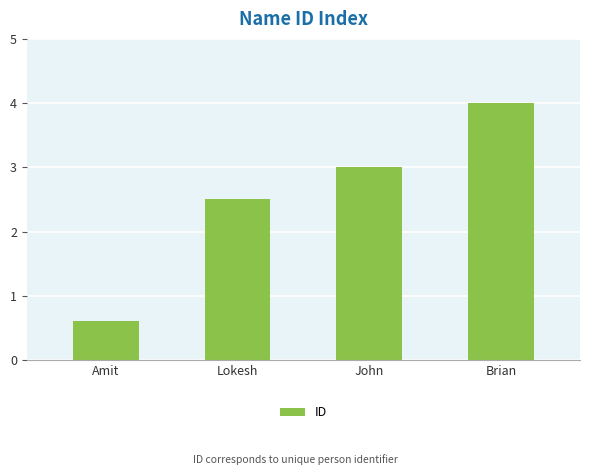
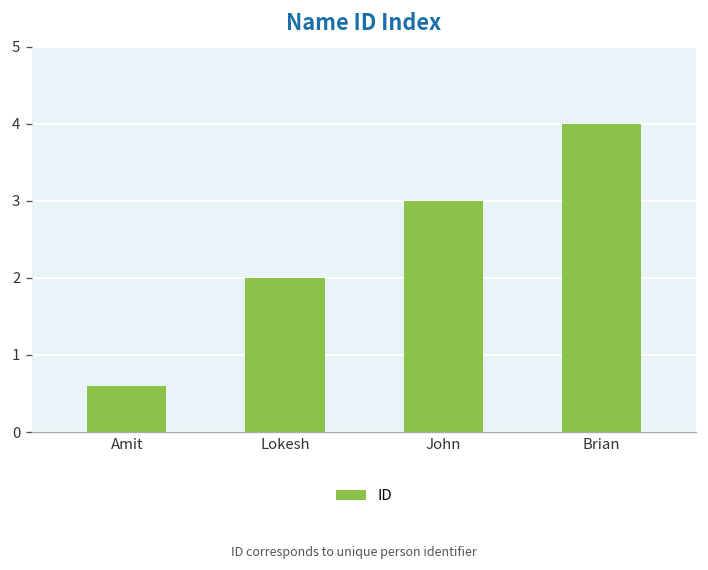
  {
    "Amit": 0.6,
-   "Lokesh": 2.5,
+   "Lokesh": 2.0,
    "John": 3.0,
    "Brian": 4.0
  }
